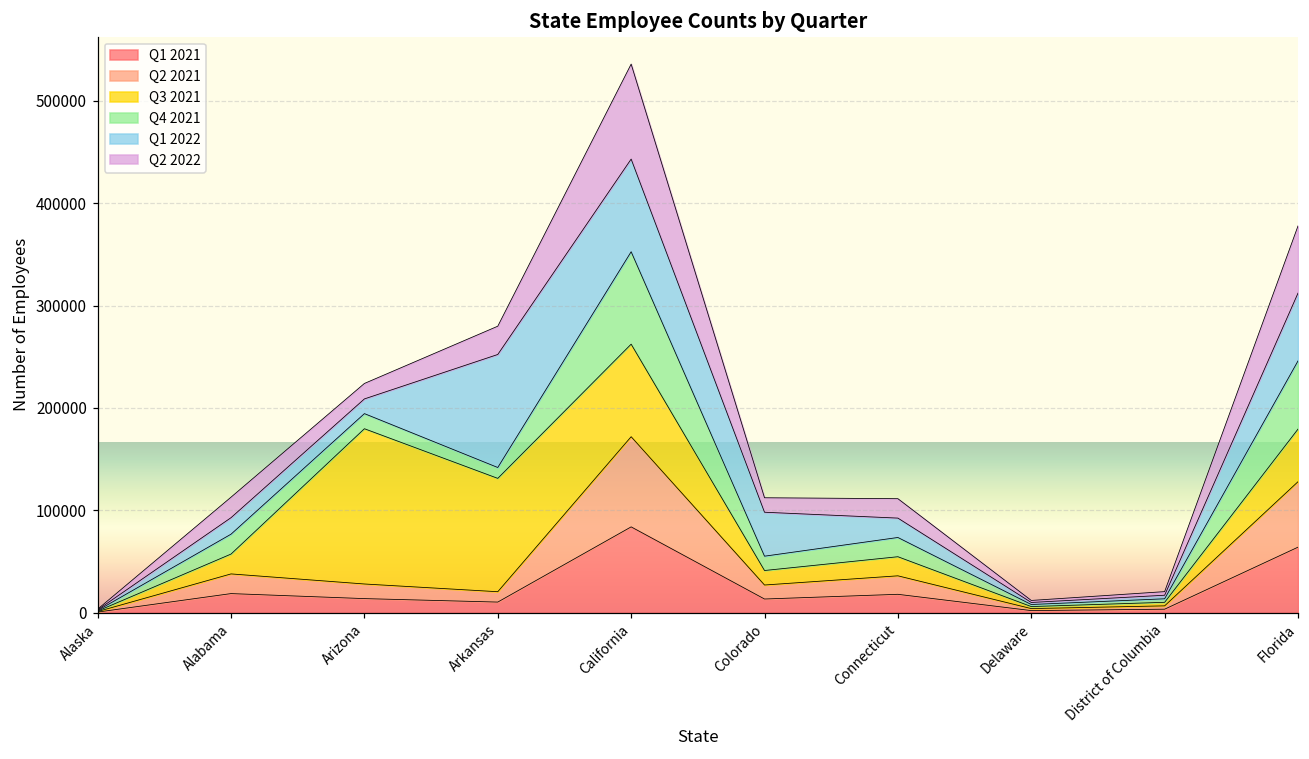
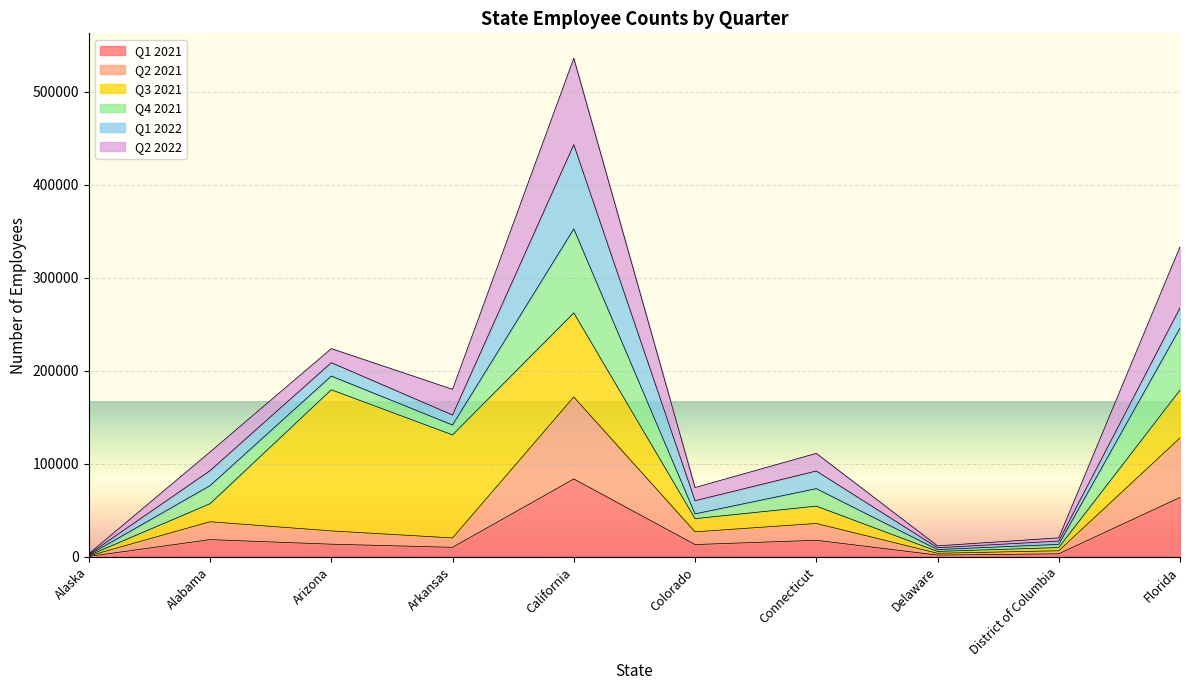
  {
    "Q3 2021": {
      "Alabama": 20000,
      "Arizona": 150000,
      "Arkansas": 110000,
      "California": 90000,
      "Colorado": 10000,
      "Connecticut": 20000,
      "District of Columbia": 0,
      "Florida": 50000
    },
    "Q4 2021": {
      "Alabama": 20000,
      "Arizona": 10000,
      "Arkansas": 10000,
      "California": 90000,
-     "Colorado": 14000,
+     "Colorado": 5000,
      "Connecticut": 20000,
      "District of Columbia": 0,
      "Florida": 70000
    },
    "Q1 2022": {
      "Alabama": 20000,
      "Arizona": 10000,
-     "Arkansas": 110000,
+     "Arkansas": 10000,
      "California": 90000,
-     "Colorado": 40000,
+     "Colorado": 10000,
      "Connecticut": 20000,
      "District of Columbia": 0,
-     "Florida": 70000
+     "Florida": 20000
    },
    "Q2 2022": {
      "Alabama": 20000,
      "Arizona": 20000,
      "Arkansas": 30000,
      "California": 90000,
      "Colorado": 10000,
      "Connecticut": 20000,
      "District of Columbia": 0,
      "Florida": 70000
    }
  }
